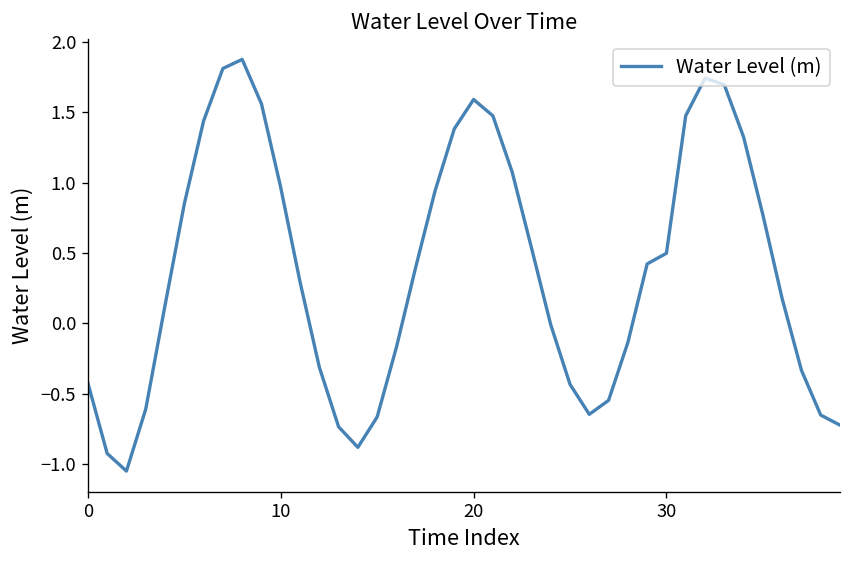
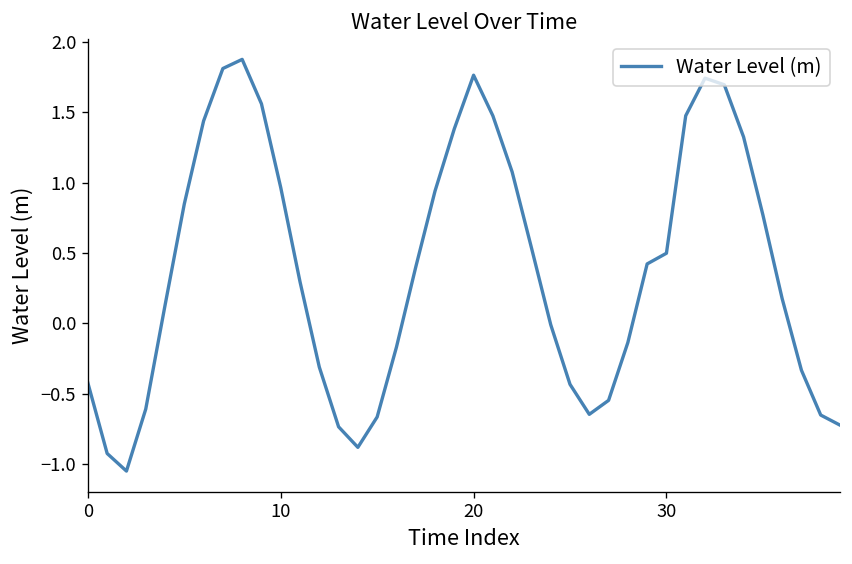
  {
    "0": -0.42,
    "10": 0.97,
-   "20": 1.59,
+   "20": 1.76,
    "30": 0.50
  }
